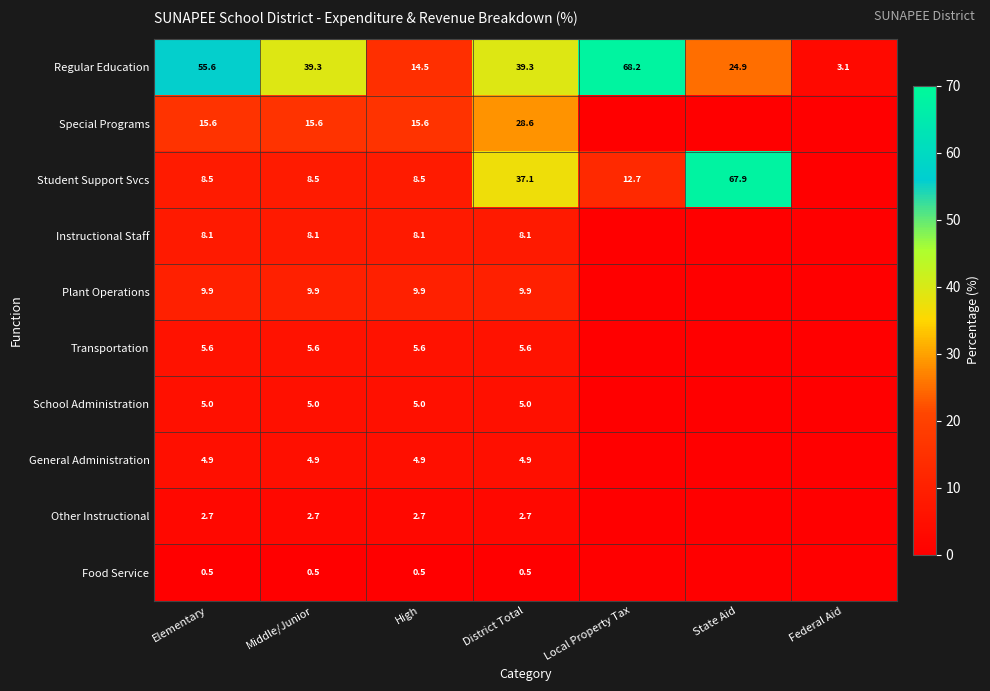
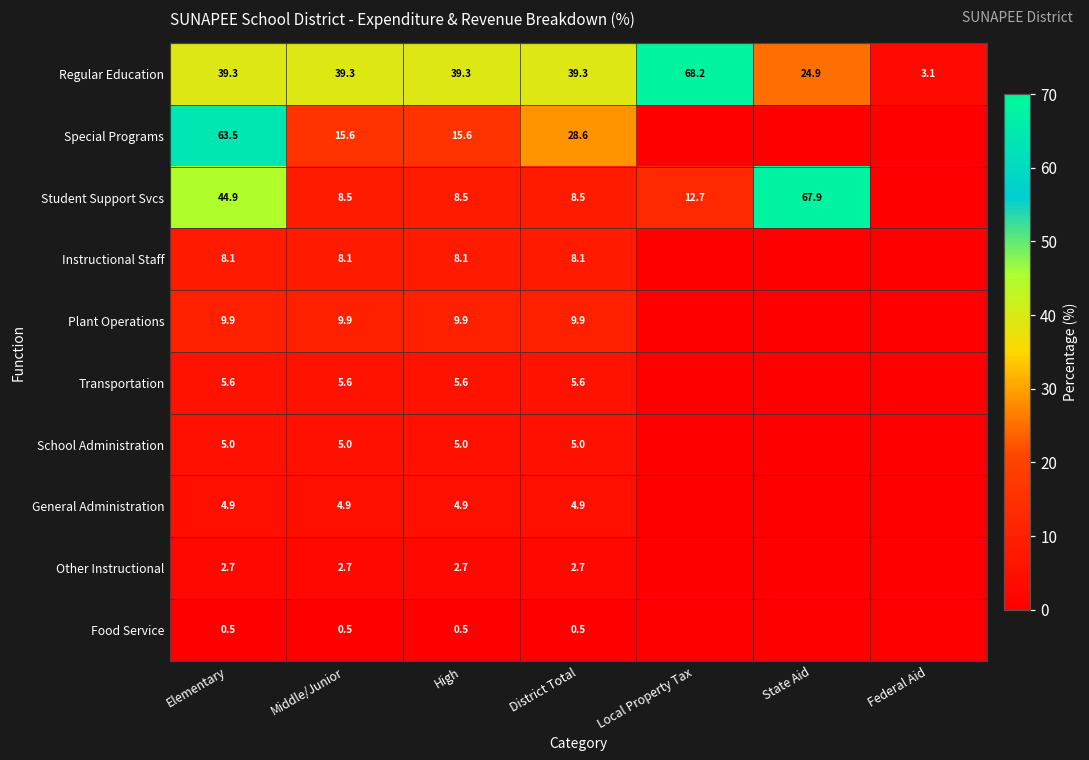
  {
    "Regular Education": {
-     "Elementary": 55.6,
+     "Elementary": 39.3,
      "Middle/Junior": 39.3,
-     "High": 14.5,
+     "High": 39.3,
      "District Total": 39.3,
      "Local Property Tax": 68.2,
      "State Aid": 24.9,
      "Federal Aid": 3.1
    },
    "Special Programs": {
-     "Elementary": 15.6,
+     "Elementary": 63.5,
      "Middle/Junior": 15.6,
      "High": 15.6,
      "District Total": 28.6
    },
    "Student Support Svcs": {
-     "Elementary": 8.5,
+     "Elementary": 44.9,
      "Middle/Junior": 8.5,
      "High": 8.5,
-     "District Total": 37.1,
+     "District Total": 8.5,
      "Local Property Tax": 12.7,
      "State Aid": 67.9
    },
    "Instructional Staff": {
      "Elementary": 8.1,
      "Middle/Junior": 8.1,
      "High": 8.1,
      "District Total": 8.1
    },
    "Plant Operations": {
      "Elementary": 9.9,
      "Middle/Junior": 9.9,
      "High": 9.9,
      "District Total": 9.9
    },
    "Transportation": {
      "Elementary": 5.6,
      "Middle/Junior": 5.6,
      "High": 5.6,
      "District Total": 5.6
    },
    "School Administration": {
      "Elementary": 5.0,
      "Middle/Junior": 5.0,
      "High": 5.0,
      "District Total": 5.0
    },
    "General Administration": {
      "Elementary": 4.9,
      "Middle/Junior": 4.9,
      "High": 4.9,
      "District Total": 4.9
    },
    "Other Instructional": {
      "Elementary": 2.7,
      "Middle/Junior": 2.7,
      "High": 2.7,
      "District Total": 2.7
    },
    "Food Service": {
      "Elementary": 0.5,
      "Middle/Junior": 0.5,
      "High": 0.5,
      "District Total": 0.5
    }
  }
